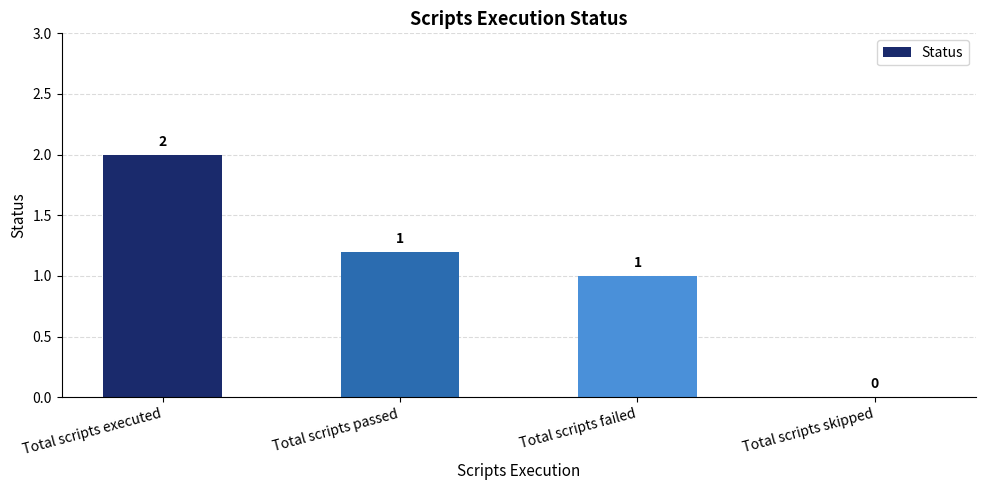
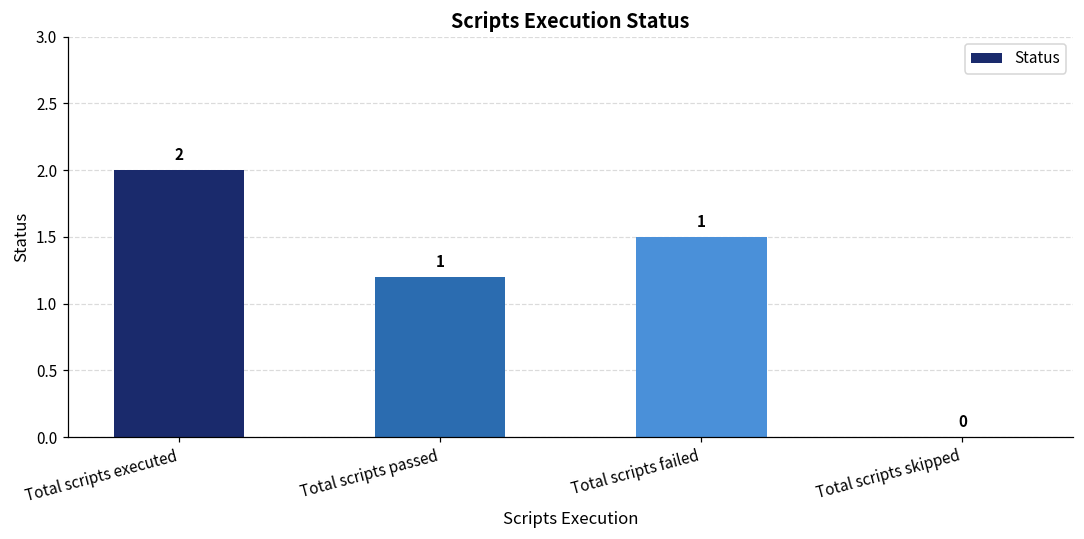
  {
-   "Total scripts failed": 1.0
+   "Total scripts failed": 1.5
  }
